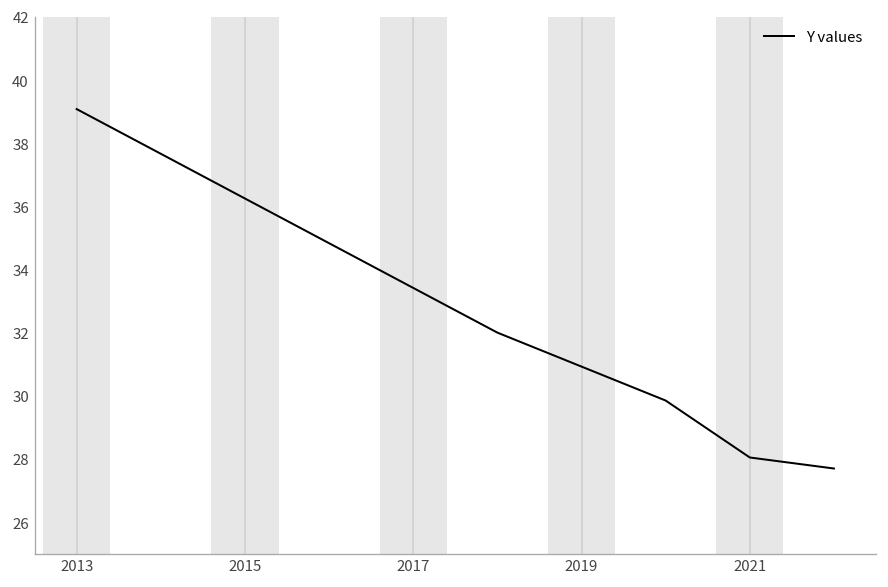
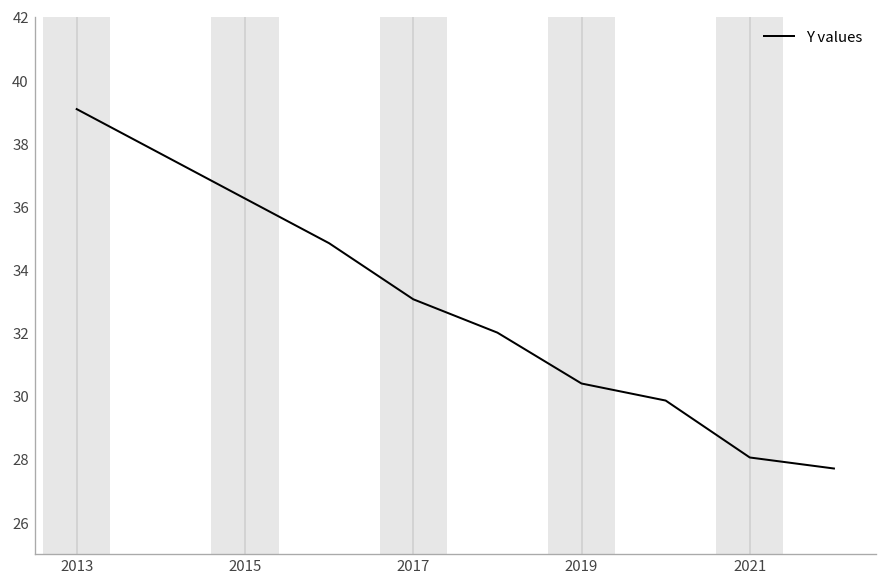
  {
    "2013": 39.1,
    "2015": 36.2,
-   "2017": 33.4,
-   "2019": 30.9,
+   "2017": 33.1,
+   "2019": 30.4,
    "2021": 28.0
  }
